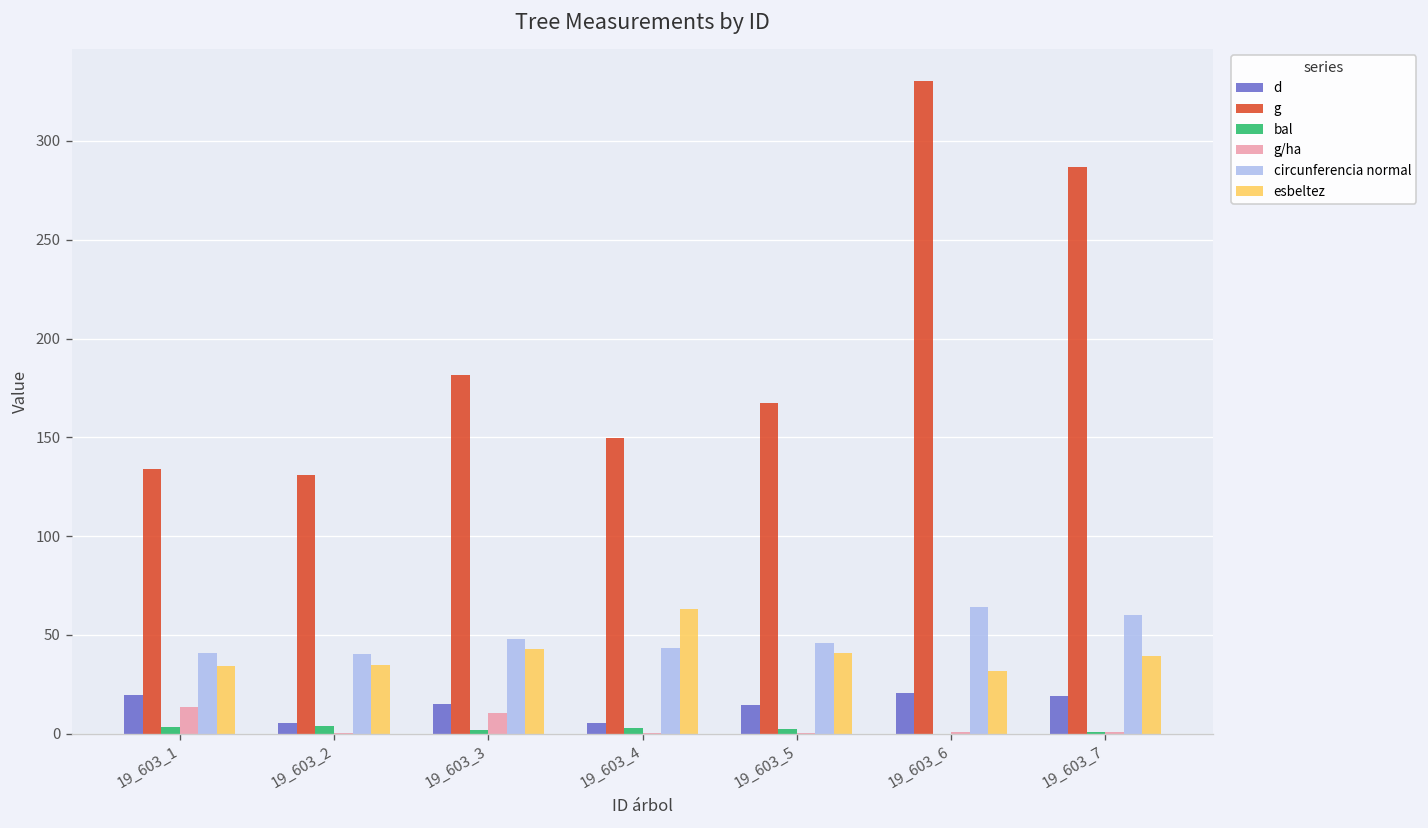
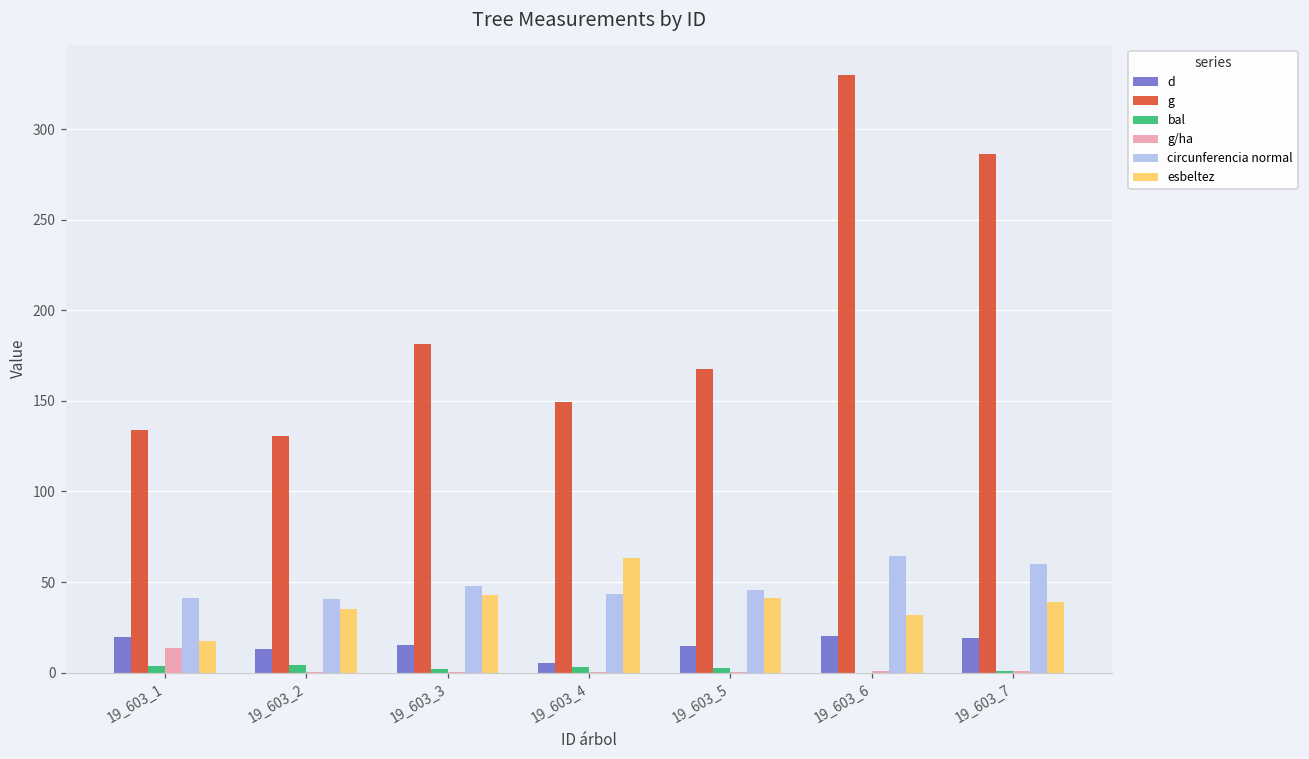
  {
    "d": {
      "19_603_1": 20,
-     "19_603_2": 5,
+     "19_603_2": 13,
      "19_603_3": 15,
      "19_603_4": 5,
      "19_603_5": 15,
      "19_603_6": 21,
      "19_603_7": 19
    },
    "g": {
      "19_603_1": 134,
      "19_603_2": 131,
      "19_603_3": 181,
      "19_603_4": 150,
      "19_603_5": 167,
      "19_603_6": 330,
      "19_603_7": 287
    },
    "bal": {
      "19_603_1": 4,
      "19_603_2": 4,
      "19_603_3": 2,
      "19_603_4": 3,
      "19_603_5": 3,
      "19_603_6": 0
    },
    "g/ha": {
      "19_603_1": 13,
-     "19_603_3": 10
+     "19_603_3": 1
    },
    "circunferencia normal": {
      "19_603_1": 41,
      "19_603_2": 41,
      "19_603_3": 48,
      "19_603_4": 43,
      "19_603_5": 46,
      "19_603_6": 64,
      "19_603_7": 60
    },
    "esbeltez": {
-     "19_603_1": 34,
+     "19_603_1": 17,
      "19_603_2": 35,
      "19_603_3": 43,
      "19_603_4": 63,
      "19_603_5": 41,
      "19_603_6": 32,
      "19_603_7": 39
    }
  }
